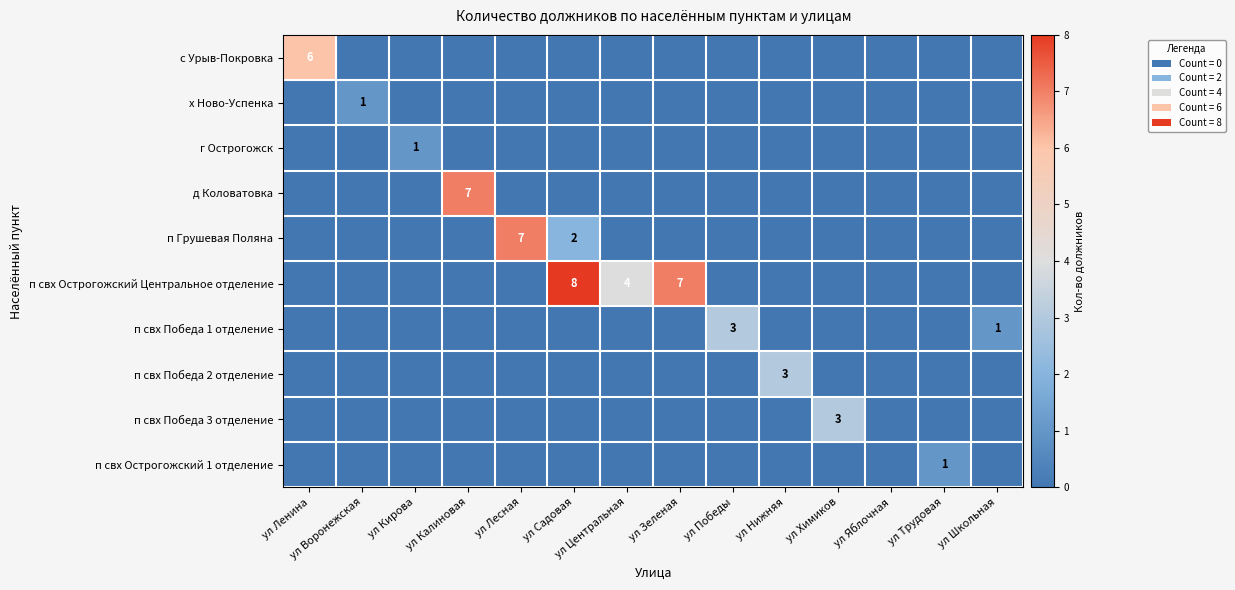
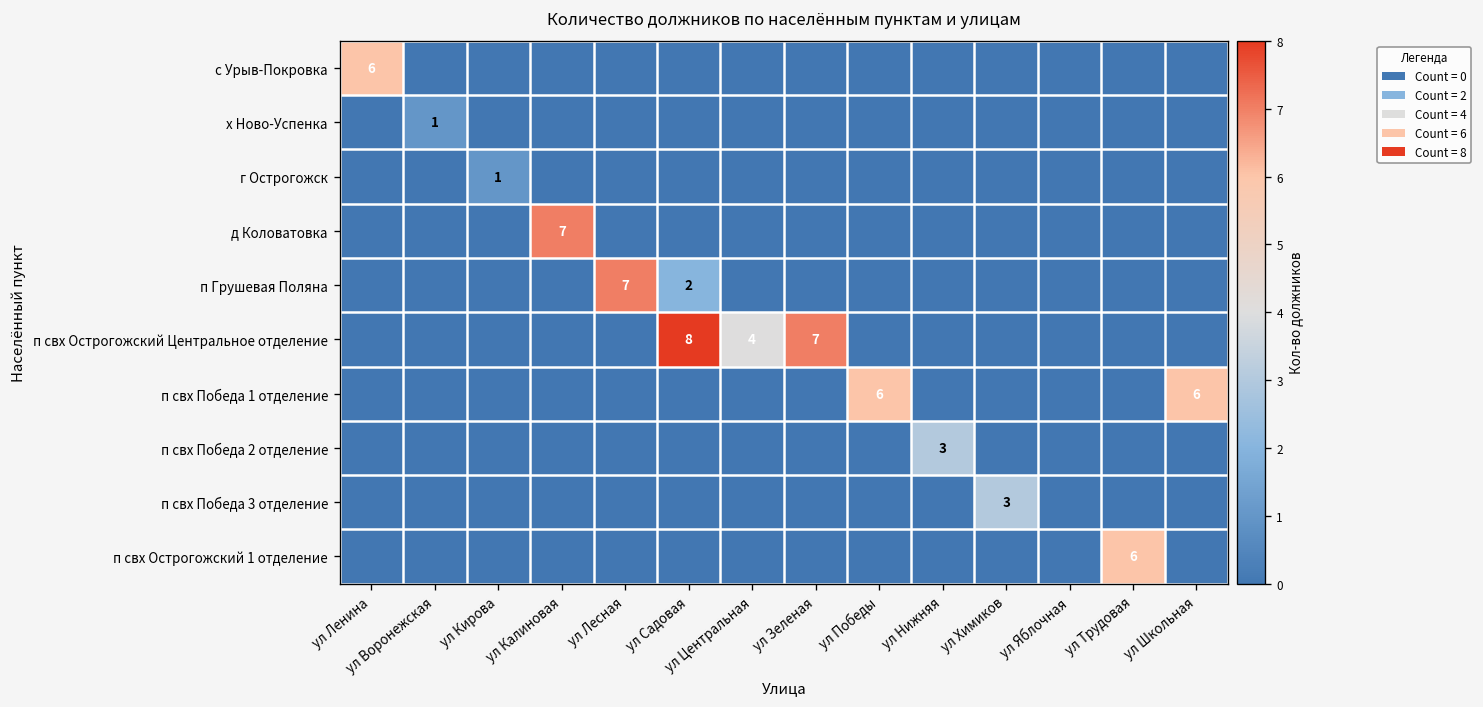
  {
    "с Урыв-Покровка": {
      "ул Ленина": 6
    },
    "х Ново-Успенка": {
      "ул Воронежская": 1
    },
    "г Острогожск": {
      "ул Кирова": 1
    },
    "д Коловатовка": {
      "ул Калиновая": 7
    },
    "п Грушевая Поляна": {
      "ул Лесная": 7,
      "ул Садовая": 2
    },
    "п свх Острогожский Центральное отделение": {
      "ул Садовая": 8,
      "ул Зеленая": 7
    },
    "п свх Победа 1 отделение": {
-     "ул Победы": 3,
-     "ул Школьная": 1
+     "ул Победы": 6,
+     "ул Школьная": 6
    },
    "п свх Победа 2 отделение": {
      "ул Нижняя": 3
    },
    "п свх Победа 3 отделение": {
      "ул Химиков": 3
    },
    "п свх Острогожский 1 отделение": {
-     "ул Трудовая": 1
+     "ул Трудовая": 6
    }
  }
